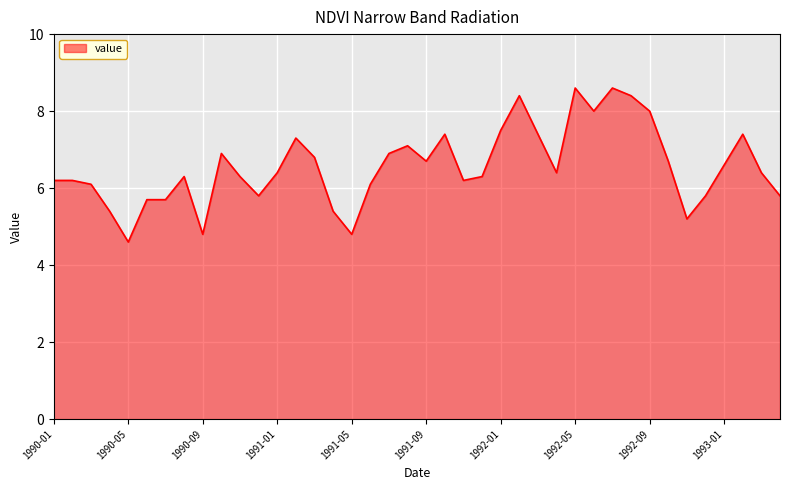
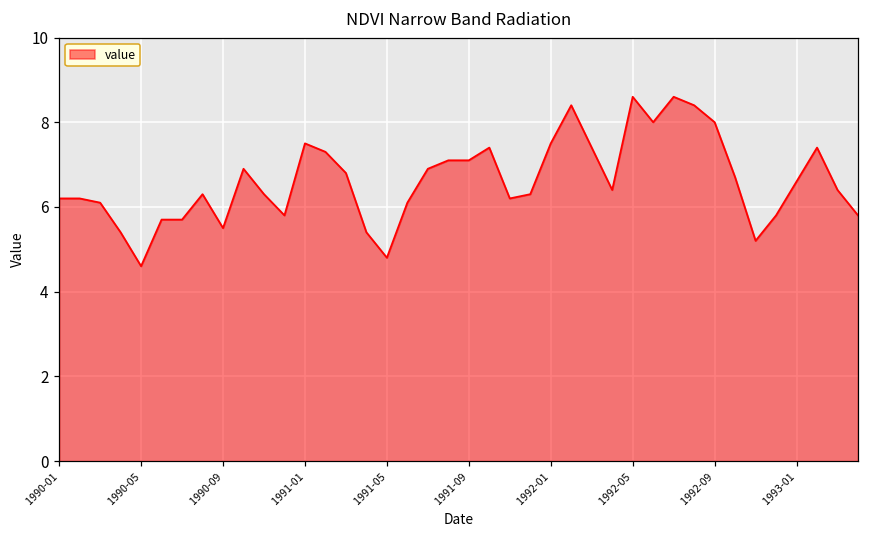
  {
    "1990-01": 6.2,
    "1990-05": 4.6,
-   "1990-09": 4.8,
-   "1991-01": 6.4,
+   "1990-09": 5.5,
+   "1991-01": 7.5,
    "1991-05": 4.8,
-   "1991-09": 6.7,
+   "1991-09": 7.1,
    "1992-01": 7.5,
    "1992-05": 8.6,
    "1992-09": 8.0,
    "1993-01": 6.6
  }
